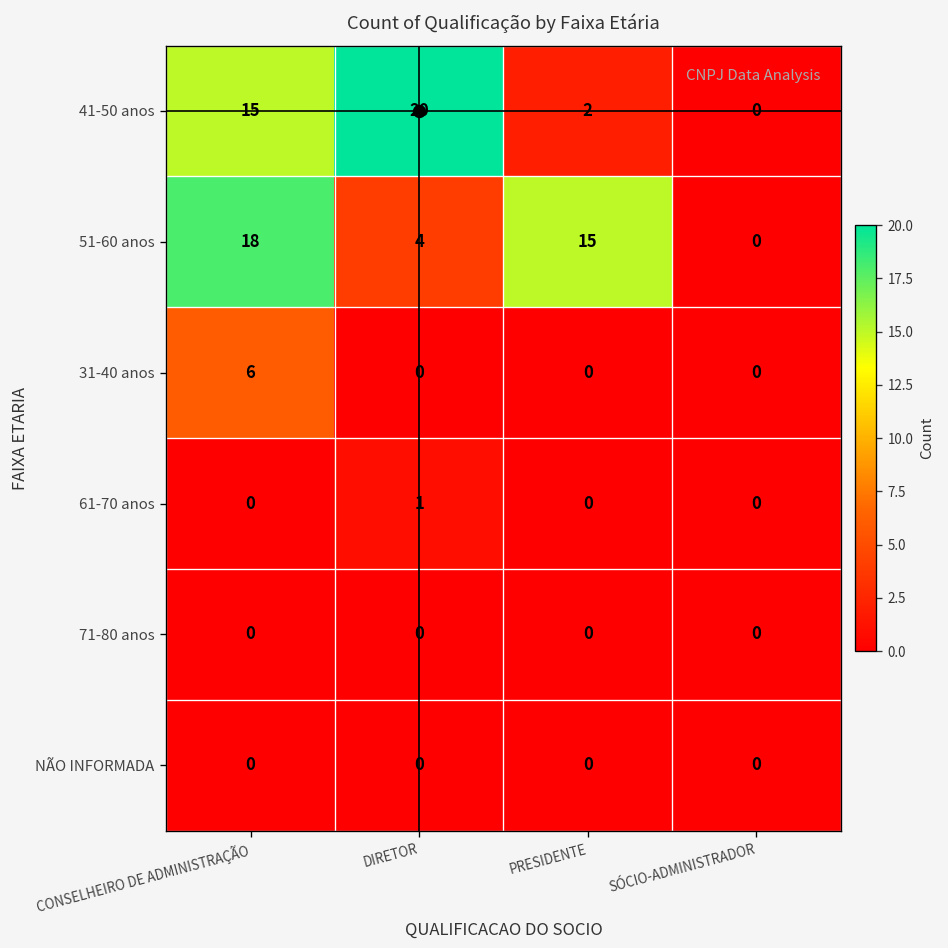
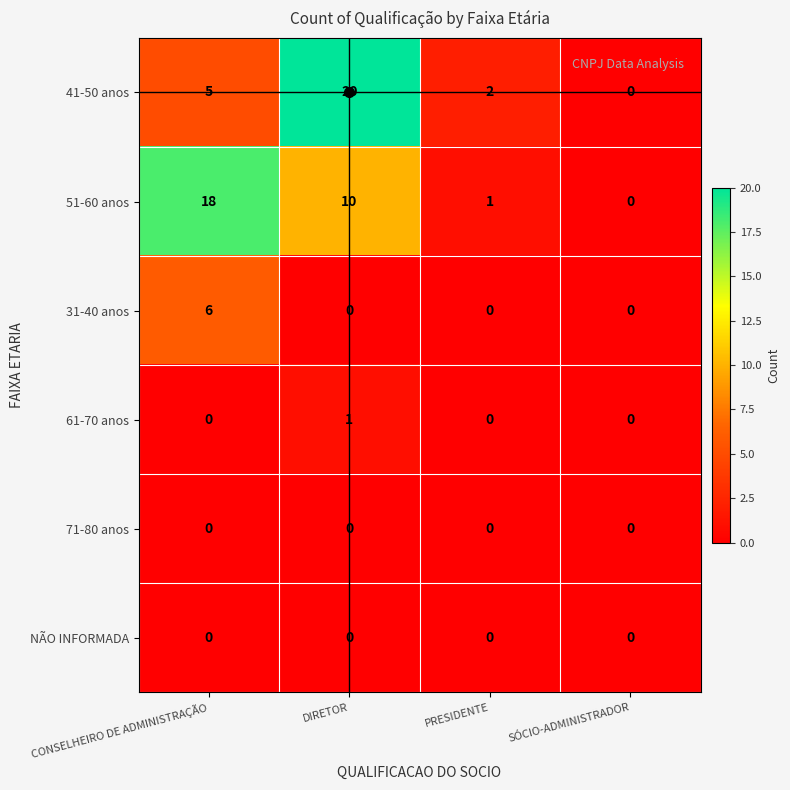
  {
    "41-50 anos": {
-     "CONSELHEIRO DE ADMINISTRAÇÃO": 15,
+     "CONSELHEIRO DE ADMINISTRAÇÃO": 5,
      "PRESIDENTE": 2
    },
    "51-60 anos": {
      "CONSELHEIRO DE ADMINISTRAÇÃO": 18,
-     "DIRETOR": 4,
-     "PRESIDENTE": 15,
+     "DIRETOR": 10,
+     "PRESIDENTE": 1,
      "SÓCIO-ADMINISTRADOR": 0
    },
    "31-40 anos": {
      "CONSELHEIRO DE ADMINISTRAÇÃO": 6,
      "DIRETOR": 0,
      "PRESIDENTE": 0,
      "SÓCIO-ADMINISTRADOR": 0
    },
    "61-70 anos": {
      "CONSELHEIRO DE ADMINISTRAÇÃO": 0,
      "DIRETOR": 1,
      "PRESIDENTE": 0,
      "SÓCIO-ADMINISTRADOR": 0
    },
    "71-80 anos": {
      "CONSELHEIRO DE ADMINISTRAÇÃO": 0,
      "DIRETOR": 0,
      "PRESIDENTE": 0,
      "SÓCIO-ADMINISTRADOR": 0
    },
    "NÃO INFORMADA": {
      "CONSELHEIRO DE ADMINISTRAÇÃO": 0,
      "DIRETOR": 0,
      "PRESIDENTE": 0,
      "SÓCIO-ADMINISTRADOR": 0
    }
  }
